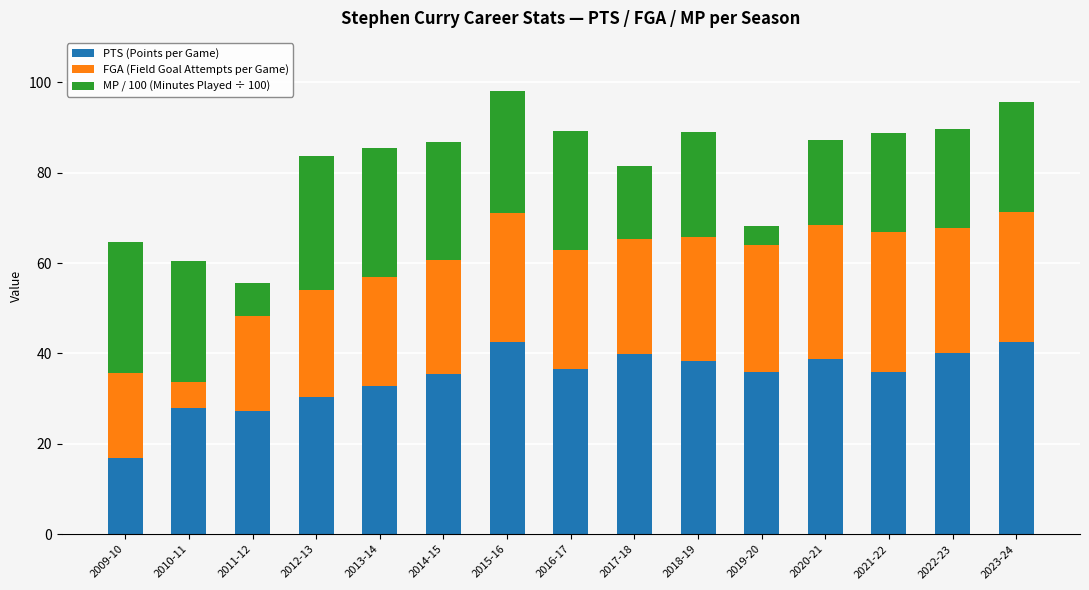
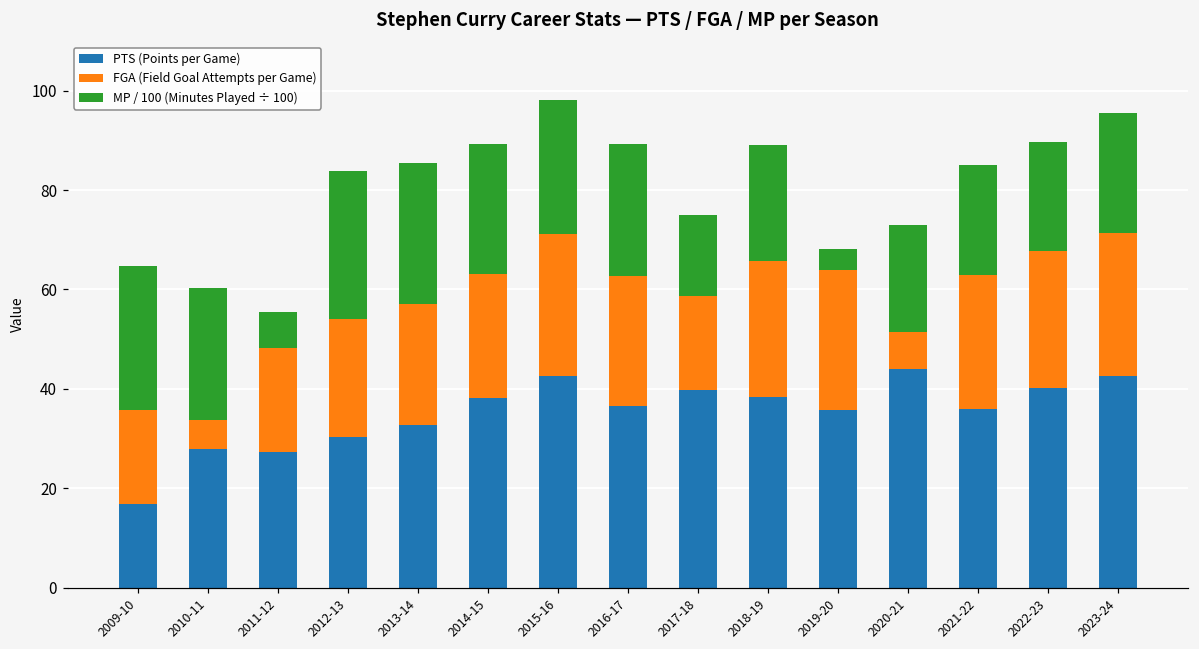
  {
    "PTS (Points per Game)": {
      "2009-10": 17,
      "2010-11": 28,
      "2011-12": 27,
      "2012-13": 30,
      "2013-14": 33,
-     "2014-15": 36,
+     "2014-15": 38,
      "2015-16": 43,
      "2016-17": 37,
      "2017-18": 40,
      "2018-19": 38,
      "2019-20": 36,
-     "2020-21": 39,
+     "2020-21": 44,
      "2021-22": 36,
      "2022-23": 40,
      "2023-24": 43
    },
    "FGA (Field Goal Attempts per Game)": {
      "2009-10": 19,
      "2010-11": 6,
      "2011-12": 21,
      "2012-13": 24,
      "2013-14": 24,
      "2014-15": 25,
      "2015-16": 29,
      "2016-17": 26,
-     "2017-18": 25,
+     "2017-18": 19,
      "2018-19": 27,
      "2019-20": 28,
-     "2020-21": 30,
-     "2021-22": 31,
+     "2020-21": 8,
+     "2021-22": 27,
      "2022-23": 28,
      "2023-24": 29
    },
    "MP / 100 (Minutes Played ÷ 100)": {
      "2009-10": 29,
      "2010-11": 27,
      "2011-12": 7,
      "2012-13": 30,
      "2013-14": 28,
      "2014-15": 26,
      "2015-16": 27,
      "2016-17": 26,
      "2017-18": 16,
      "2018-19": 23,
      "2019-20": 4,
-     "2020-21": 19,
+     "2020-21": 22,
      "2021-22": 22,
      "2022-23": 22,
      "2023-24": 24
    }
  }
